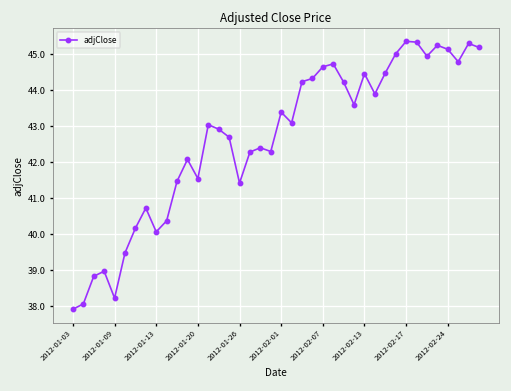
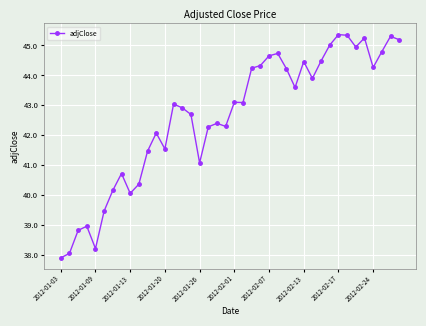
  {
    "2012-01-03": 37.9,
    "2012-01-09": 38.2,
    "2012-01-13": 40.1,
    "2012-01-20": 41.5,
-   "2012-01-26": 41.4,
-   "2012-02-01": 43.4,
+   "2012-01-26": 41.1,
+   "2012-02-01": 43.1,
    "2012-02-07": 44.7,
    "2012-02-13": 44.5,
    "2012-02-17": 45.4,
-   "2012-02-24": 45.1
+   "2012-02-24": 44.3
  }
